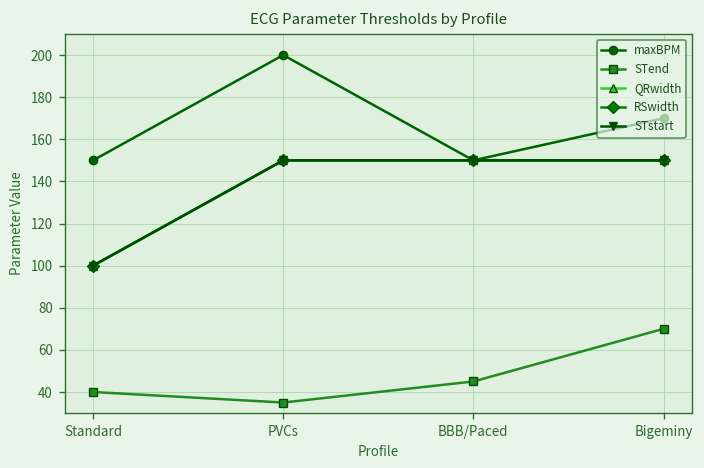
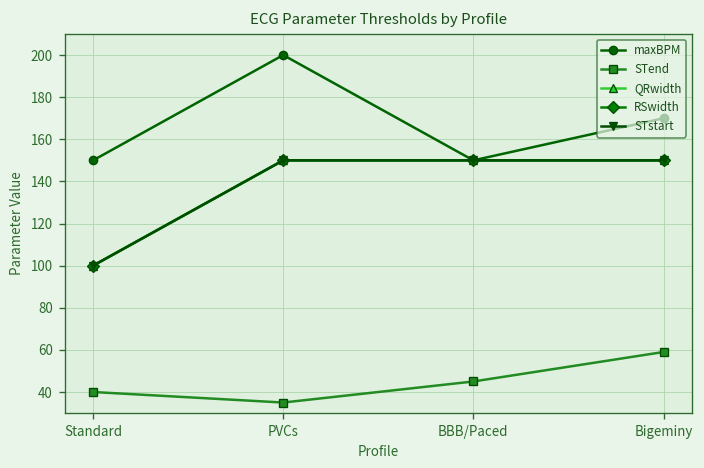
  {
    "STend": {
      "Standard": 40,
      "PVCs": 35,
      "BBB/Paced": 45,
-     "Bigeminy": 70
+     "Bigeminy": 59
    }
  }
